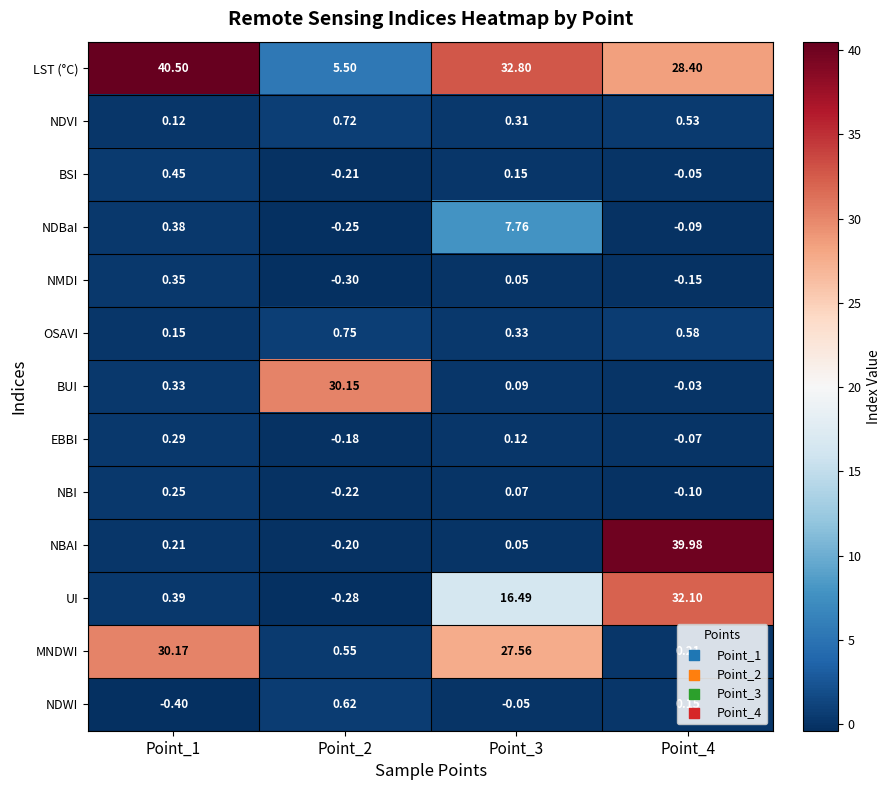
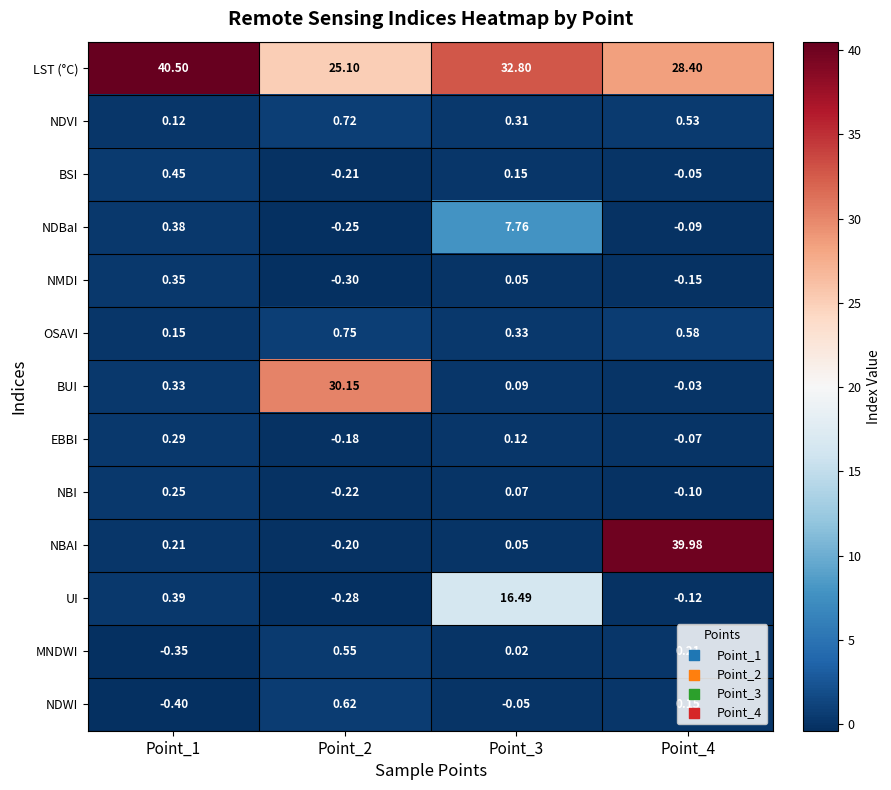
  {
    "LST (°C)": {
      "Point_1": 40.50,
-     "Point_2": 5.50,
+     "Point_2": 25.10,
      "Point_3": 32.80,
      "Point_4": 28.40
    },
    "NDVI": {
      "Point_1": 0.12,
      "Point_2": 0.72,
      "Point_3": 0.31,
      "Point_4": 0.53
    },
    "BSI": {
      "Point_1": 0.45,
      "Point_2": -0.21,
      "Point_3": 0.15,
      "Point_4": -0.05
    },
    "NDBaI": {
      "Point_1": 0.38,
      "Point_2": -0.25,
      "Point_3": 7.76,
      "Point_4": -0.09
    },
    "NMDI": {
      "Point_1": 0.35,
      "Point_2": -0.30,
      "Point_3": 0.05,
      "Point_4": -0.15
    },
    "OSAVI": {
      "Point_1": 0.15,
      "Point_2": 0.75,
      "Point_3": 0.33,
      "Point_4": 0.58
    },
    "BUI": {
      "Point_1": 0.33,
      "Point_2": 30.15,
      "Point_3": 0.09,
      "Point_4": -0.03
    },
    "EBBI": {
      "Point_1": 0.29,
      "Point_2": -0.18,
      "Point_3": 0.12,
      "Point_4": -0.07
    },
    "NBI": {
      "Point_1": 0.25,
      "Point_2": -0.22,
      "Point_3": 0.07,
      "Point_4": -0.10
    },
    "NBAI": {
      "Point_1": 0.21,
      "Point_2": -0.20,
      "Point_3": 0.05,
      "Point_4": 39.98
    },
    "UI": {
      "Point_1": 0.39,
      "Point_2": -0.28,
      "Point_3": 16.49,
-     "Point_4": 32.10
+     "Point_4": -0.12
    },
    "MNDWI": {
-     "Point_1": 30.17,
+     "Point_1": -0.35,
      "Point_2": 0.55,
-     "Point_3": 27.56
+     "Point_3": 0.02
    },
    "NDWI": {
      "Point_1": -0.40,
      "Point_2": 0.62,
      "Point_3": -0.05
    }
  }
